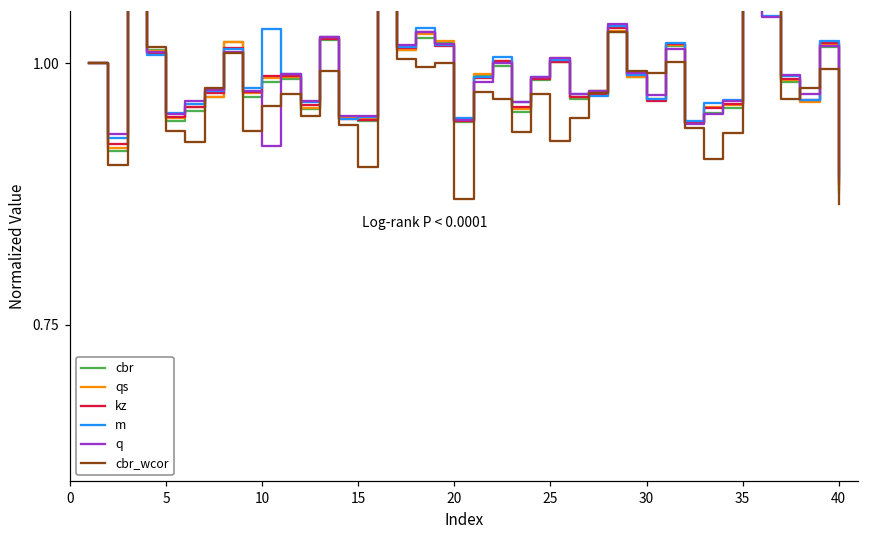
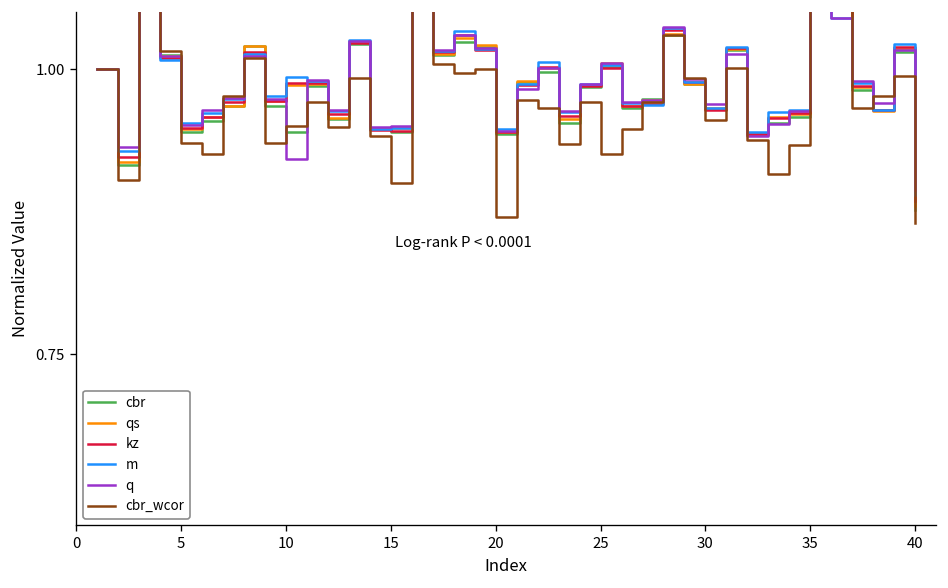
  {
    "cbr": {
      "5": 0.94,
-     "10": 0.98,
+     "10": 0.94,
      "40": 0.88
    },
    "qs": {
      "40": 0.88
    },
    "kz": {
      "40": 0.88
    },
    "m": {
-     "10": 1.03,
+     "10": 0.99,
      "40": 0.89
    },
    "q": {
      "10": 0.92,
      "30": 0.97,
      "40": 0.89
    },
    "cbr_wcor": {
      "5": 0.94,
-     "10": 0.96,
+     "10": 0.95,
      "15": 0.90,
      "25": 0.93,
-     "30": 0.99,
+     "30": 0.96,
      "40": 0.87
    }
  }
